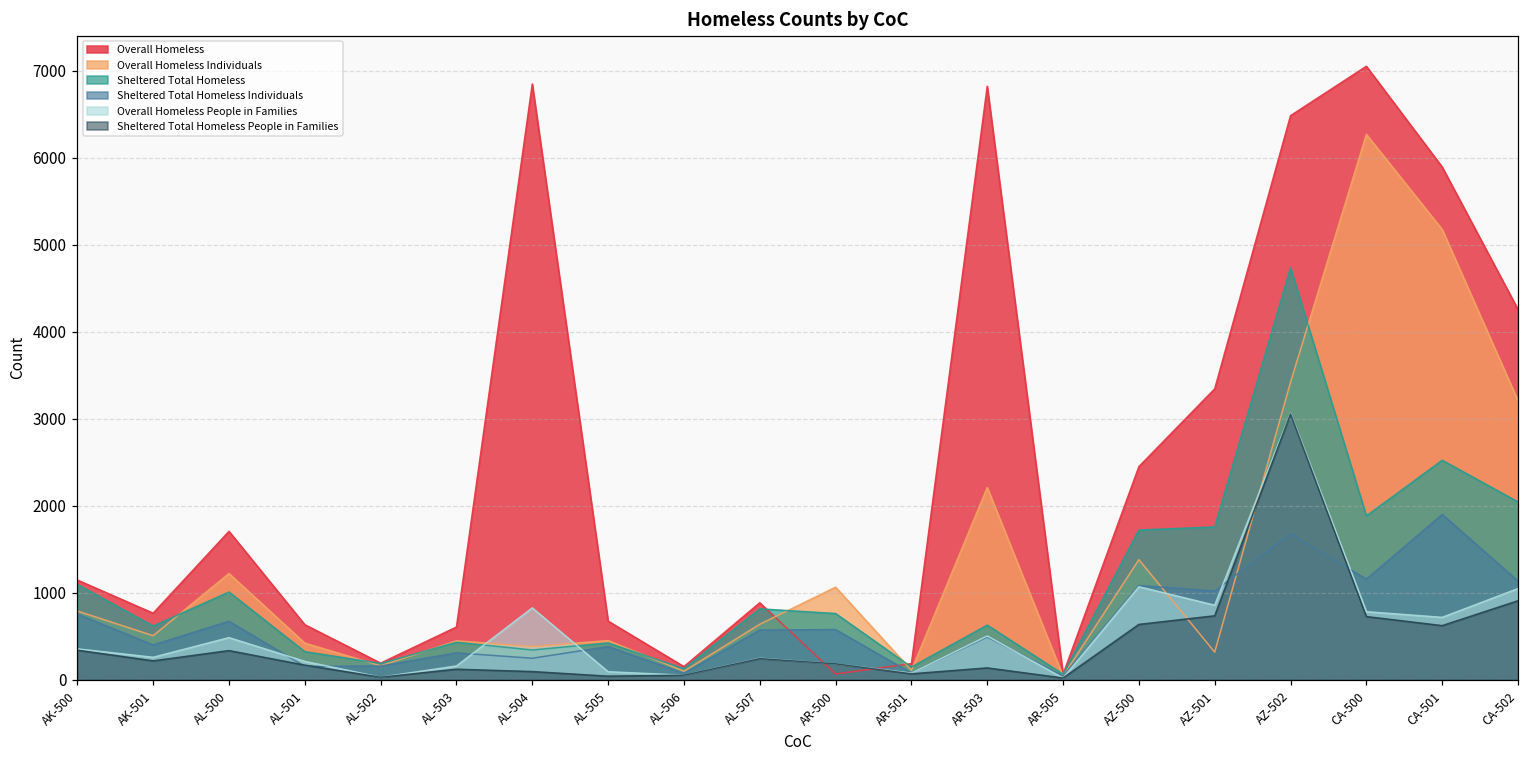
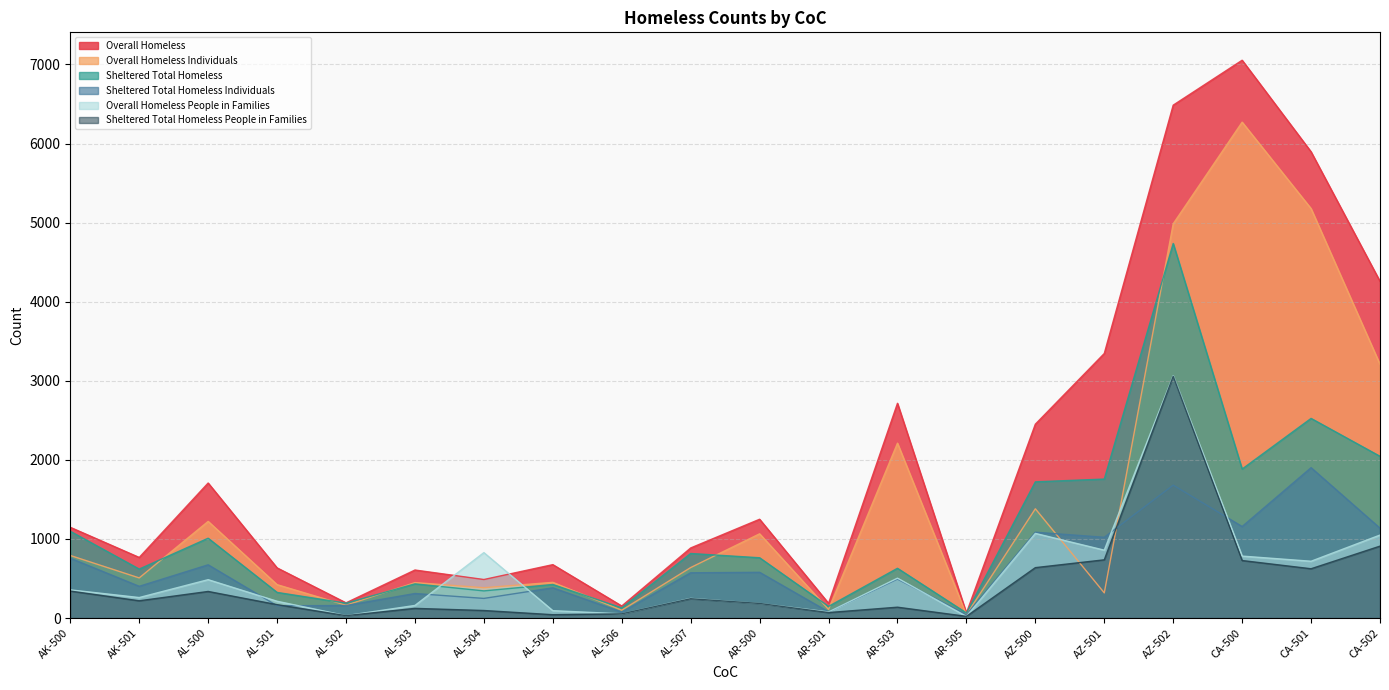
  {
    "Overall Homeless": {
      "AK-500": 1100,
      "AK-501": 800,
      "AL-500": 1700,
      "AL-501": 600,
      "AL-503": 600,
-     "AL-504": 6800,
+     "AL-504": 500,
      "AL-505": 700,
      "AL-507": 900,
-     "AR-500": 100,
+     "AR-500": 1200,
      "AR-501": 200,
-     "AR-503": 6800,
+     "AR-503": 2700,
      "AZ-500": 2500,
      "AZ-501": 3300,
      "AZ-502": 6500,
      "CA-500": 7100,
      "CA-501": 5900,
      "CA-502": 4300
    },
    "Overall Homeless Individuals": {
      "AK-500": 800,
      "AK-501": 500,
      "AL-500": 1200,
      "AL-501": 400,
      "AL-504": 400,
      "AL-507": 600,
      "AR-500": 1100,
      "AR-503": 2200,
      "AZ-500": 1400,
      "AZ-501": 300,
-     "AZ-502": 3400,
+     "AZ-502": 5000,
      "CA-500": 6300,
      "CA-501": 5200,
      "CA-502": 3200
    },
    "Overall Homeless People in Families": {
      "AK-501": 300,
      "AL-500": 500,
      "AL-501": 200,
      "AL-503": 200,
      "AL-504": 800,
      "AL-505": 100,
      "AZ-501": 900,
      "CA-500": 800,
      "CA-501": 700,
      "CA-502": 1000
    }
  }
